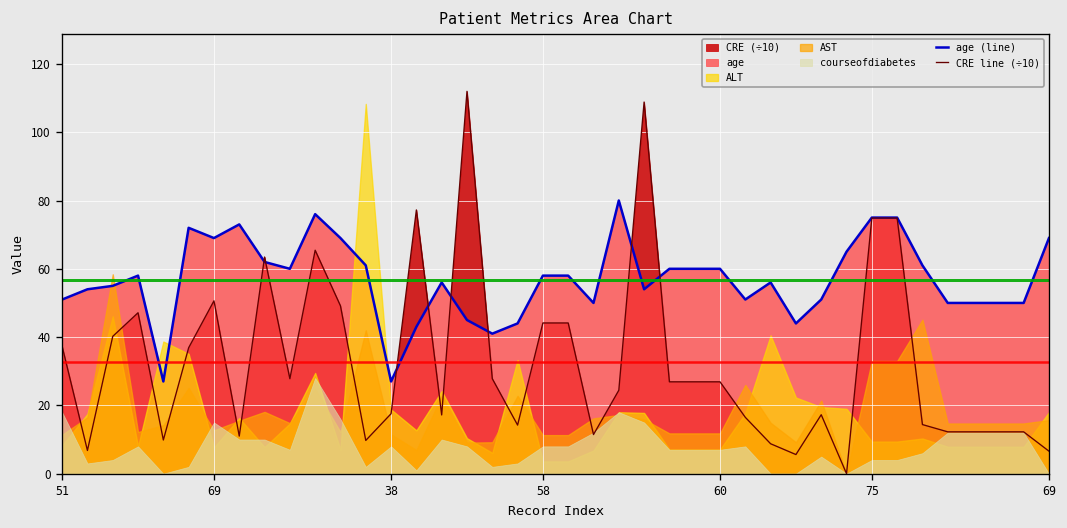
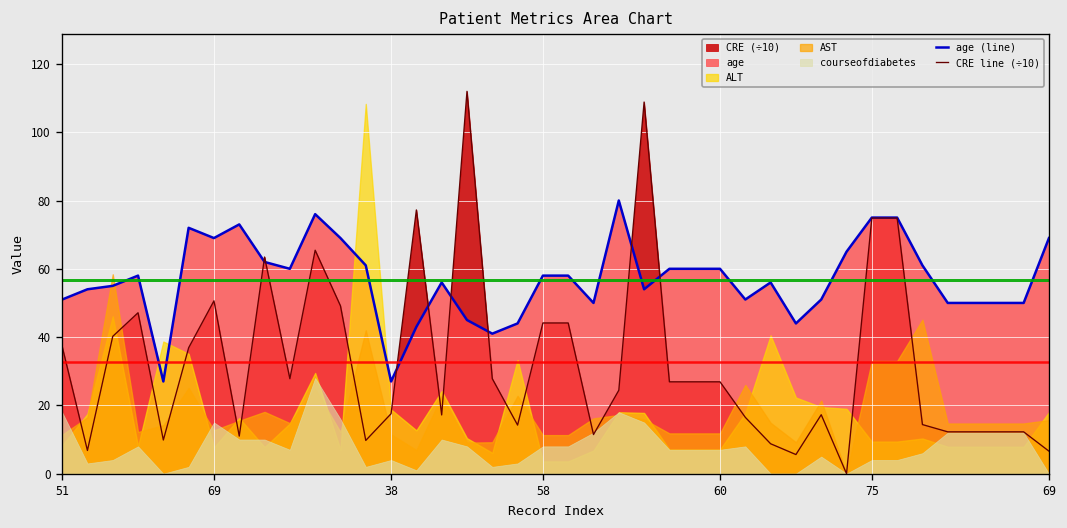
  {
    "CRE (÷10)": {
      "38": 18
    },
    "age": {
      "38": 27
    },
    "courseofdiabetes": {
-     "38": 8
+     "38": 4
    }
  }
